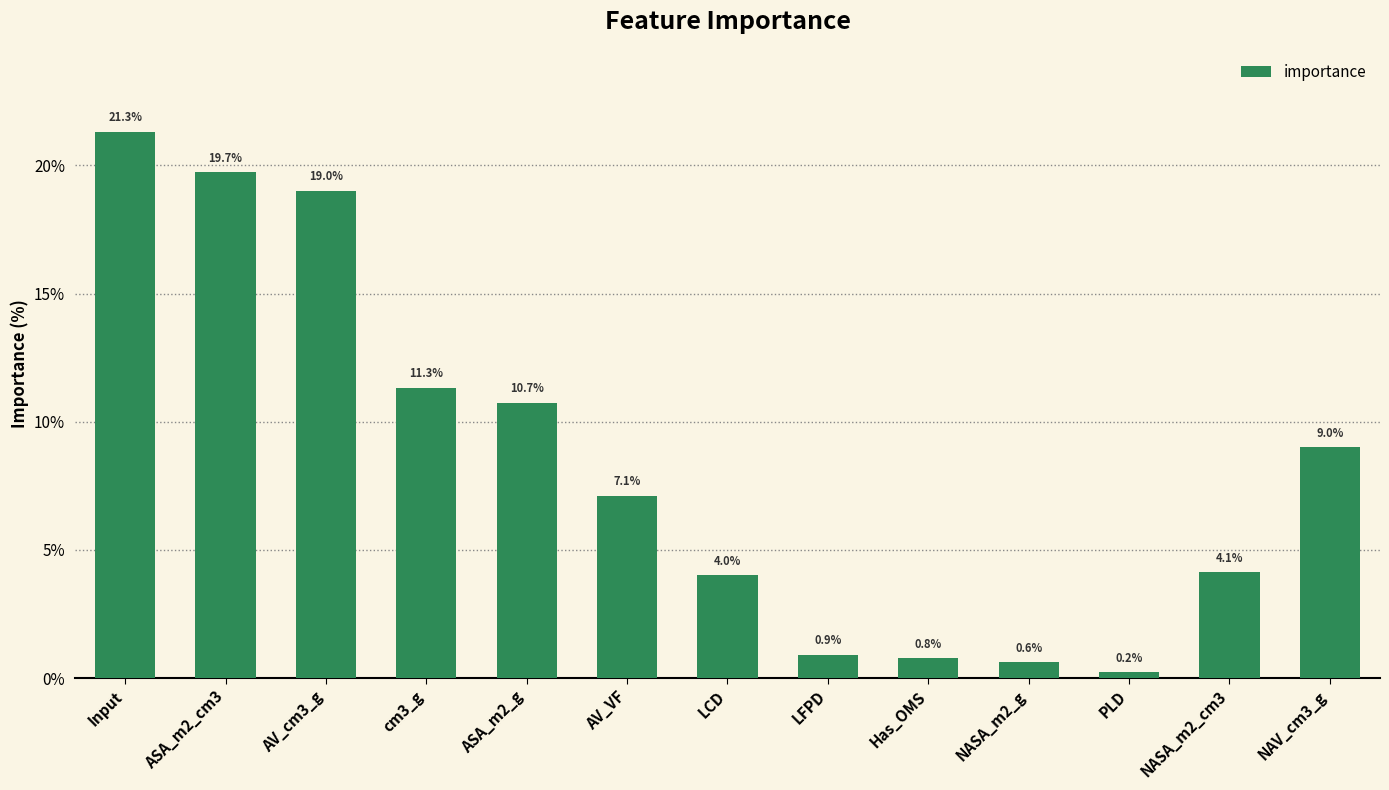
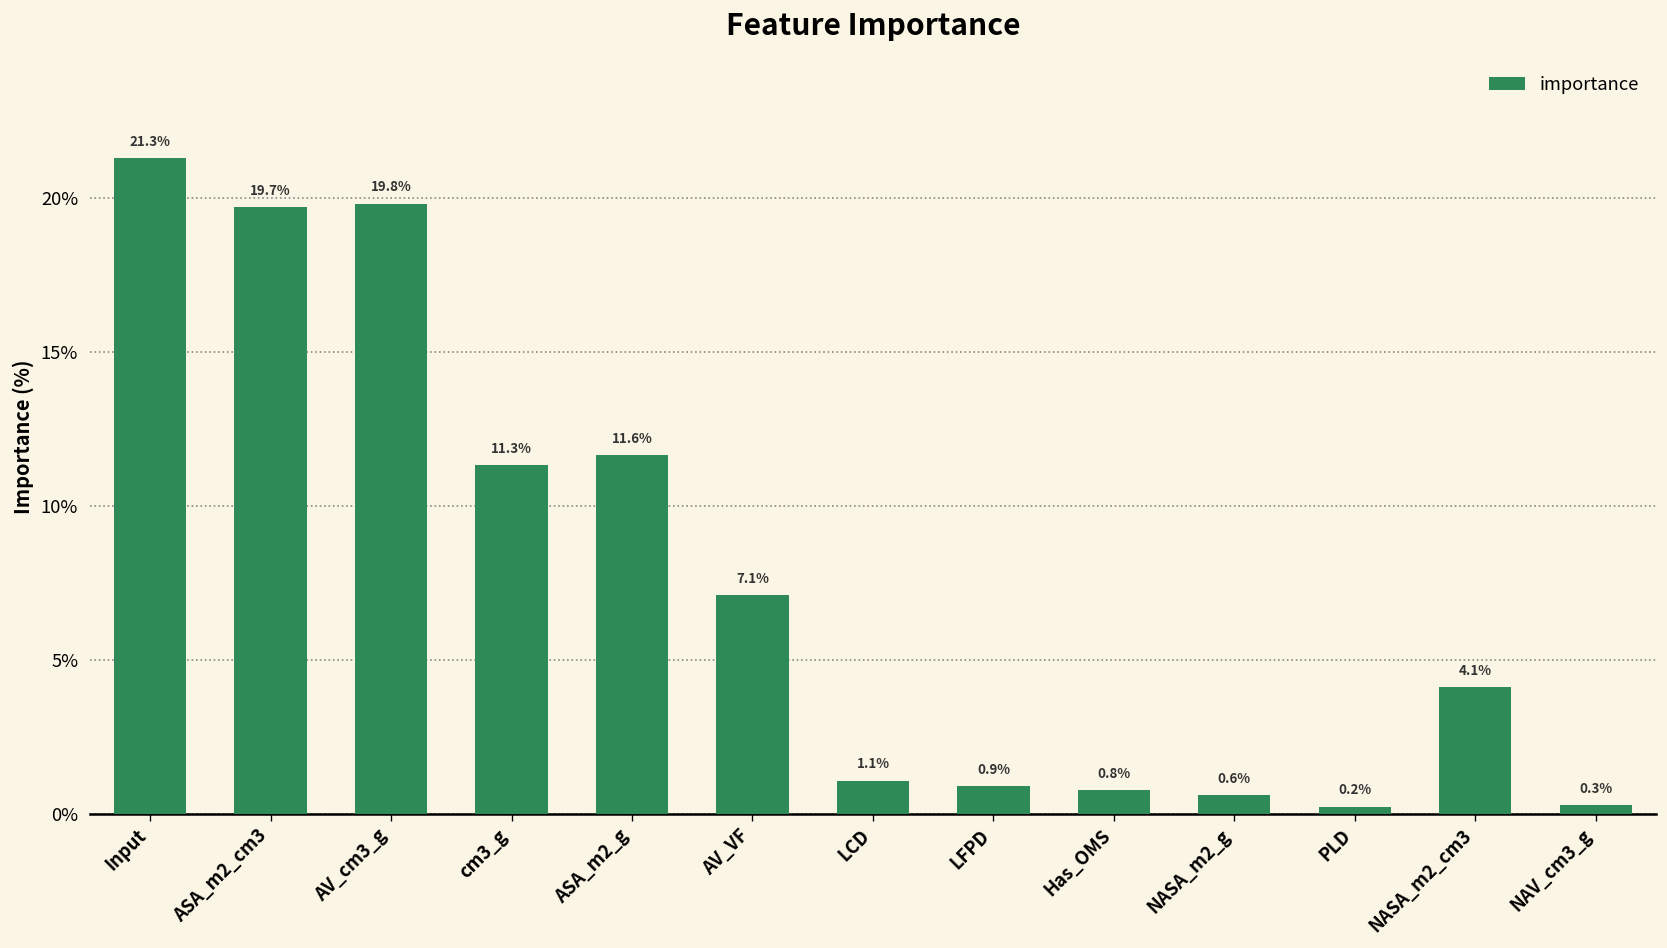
  {
    "Input": "21.3%",
    "ASA_m2_cm3": "19.7%",
-   "AV_cm3_g": "19.0%",
+   "AV_cm3_g": "19.8%",
    "cm3_g": "11.3%",
-   "ASA_m2_g": "10.7%",
+   "ASA_m2_g": "11.6%",
    "AV_VF": "7.1%",
-   "LCD": "4.0%",
+   "LCD": "1.1%",
    "LFPD": "0.9%",
    "Has_OMS": "0.8%",
    "NASA_m2_g": "0.6%",
    "PLD": "0.2%",
    "NASA_m2_cm3": "4.1%",
-   "NAV_cm3_g": "9.0%"
+   "NAV_cm3_g": "0.3%"
  }
